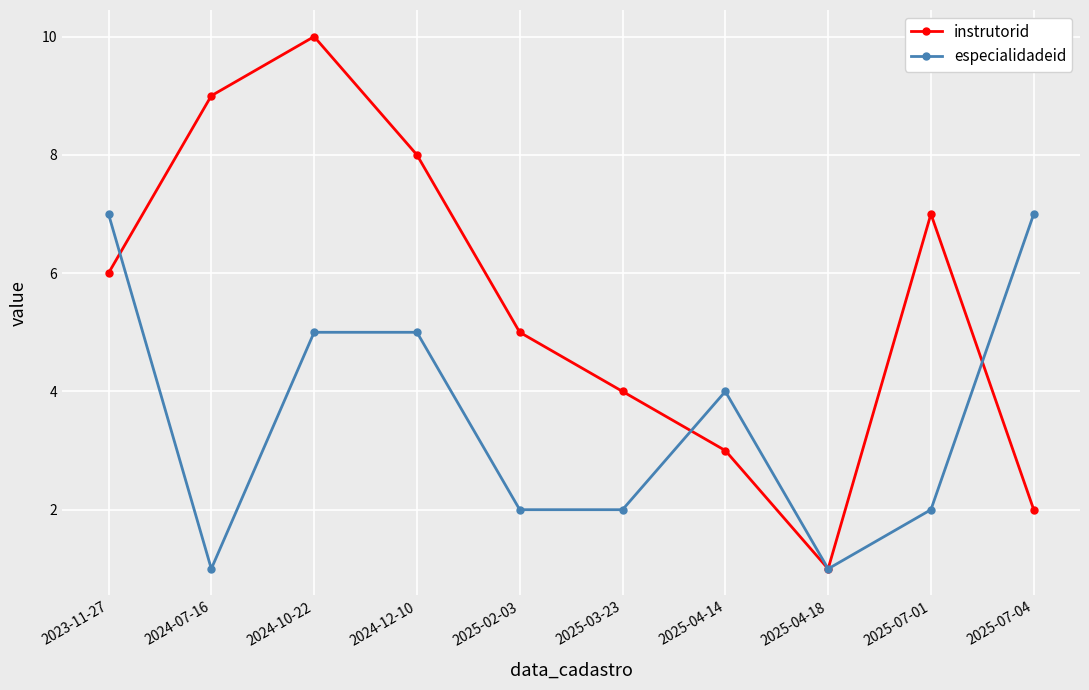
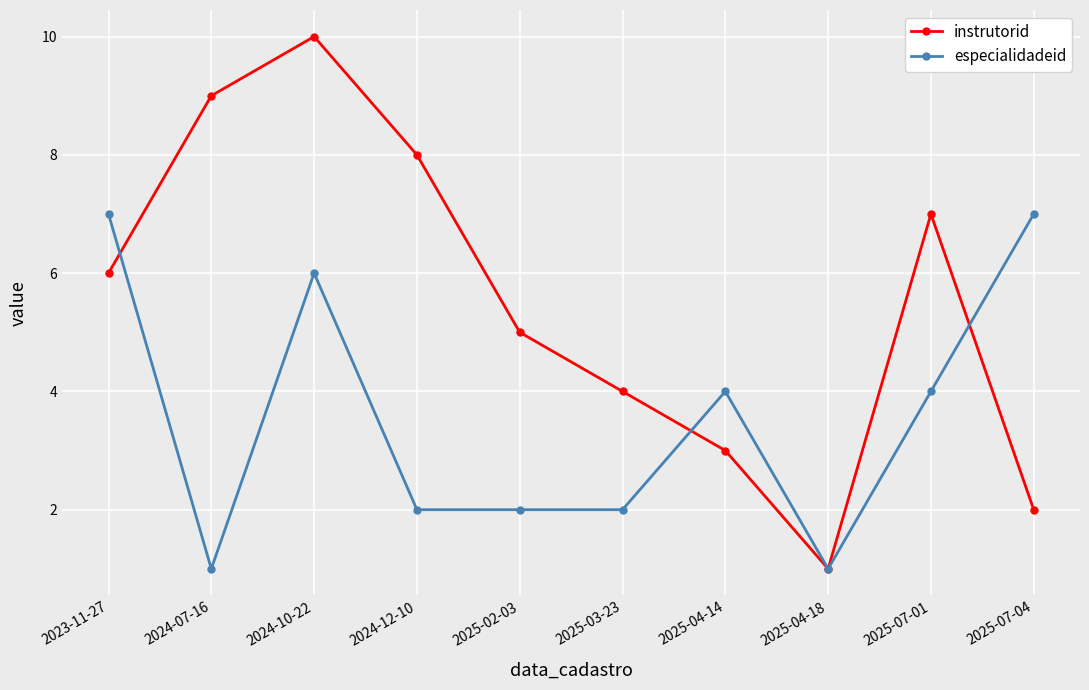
  {
    "instrutorid": {
      "2023-11-27": 6,
      "2024-07-16": 9,
      "2024-10-22": 10,
      "2024-12-10": 8,
      "2025-02-03": 5,
      "2025-03-23": 4,
      "2025-04-14": 3,
      "2025-07-01": 7,
      "2025-07-04": 2
    },
    "especialidadeid": {
      "2023-11-27": 7,
      "2024-07-16": 1,
-     "2024-10-22": 5,
-     "2024-12-10": 5,
+     "2024-10-22": 6,
+     "2024-12-10": 2,
      "2025-02-03": 2,
      "2025-03-23": 2,
      "2025-04-14": 4,
-     "2025-07-01": 2,
+     "2025-07-01": 4,
      "2025-07-04": 7
    }
  }
